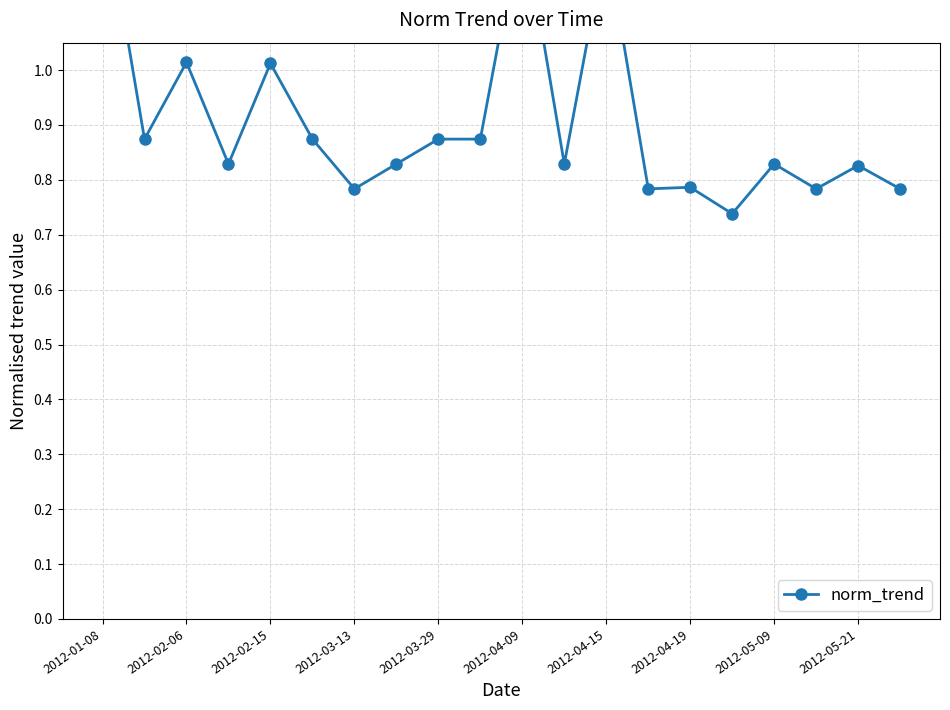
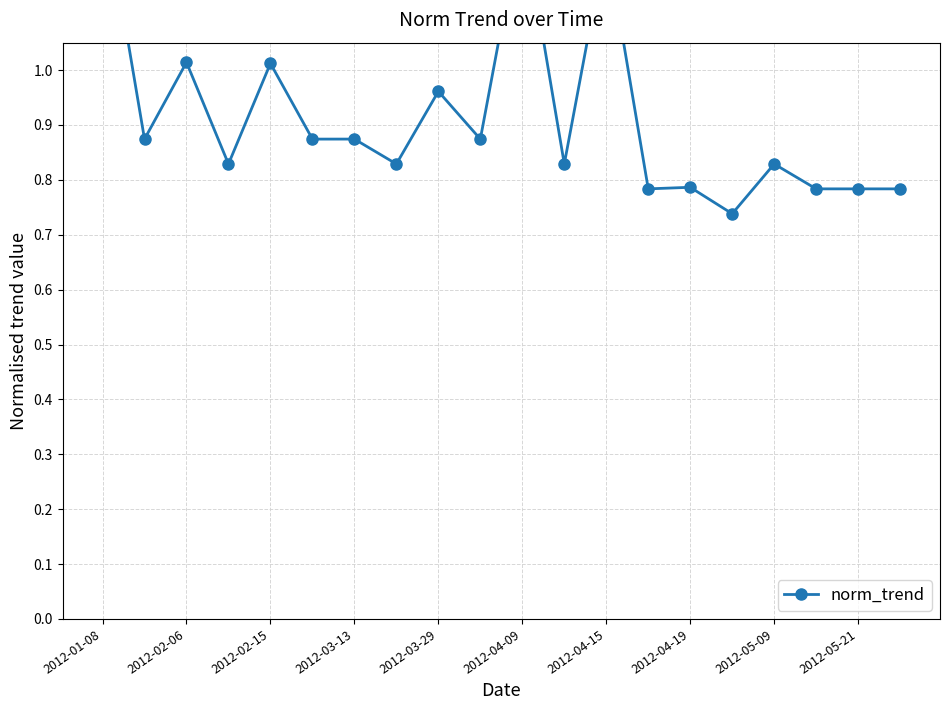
  {
    "2012-02-06": 1.01,
    "2012-02-15": 1.01,
-   "2012-03-13": 0.78,
-   "2012-03-29": 0.87,
+   "2012-03-13": 0.87,
+   "2012-03-29": 0.96,
    "2012-04-19": 0.79,
    "2012-05-09": 0.83,
-   "2012-05-21": 0.83
+   "2012-05-21": 0.78
  }
